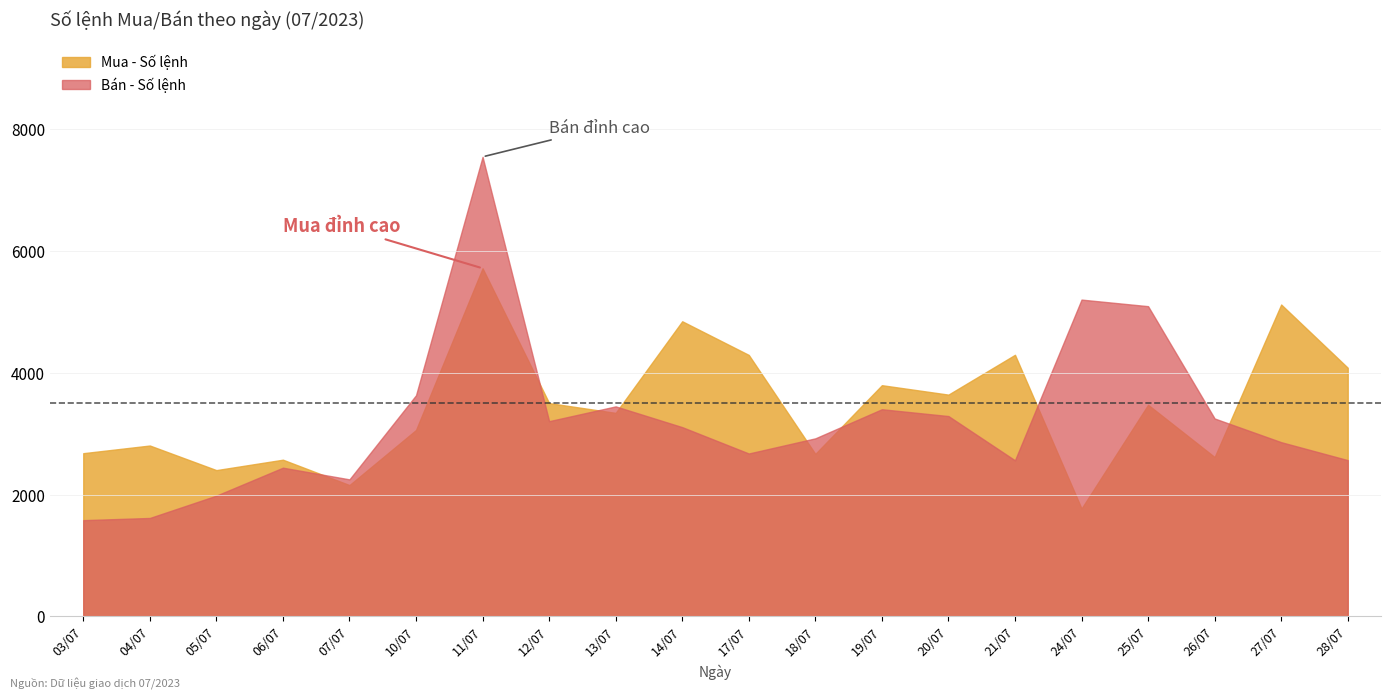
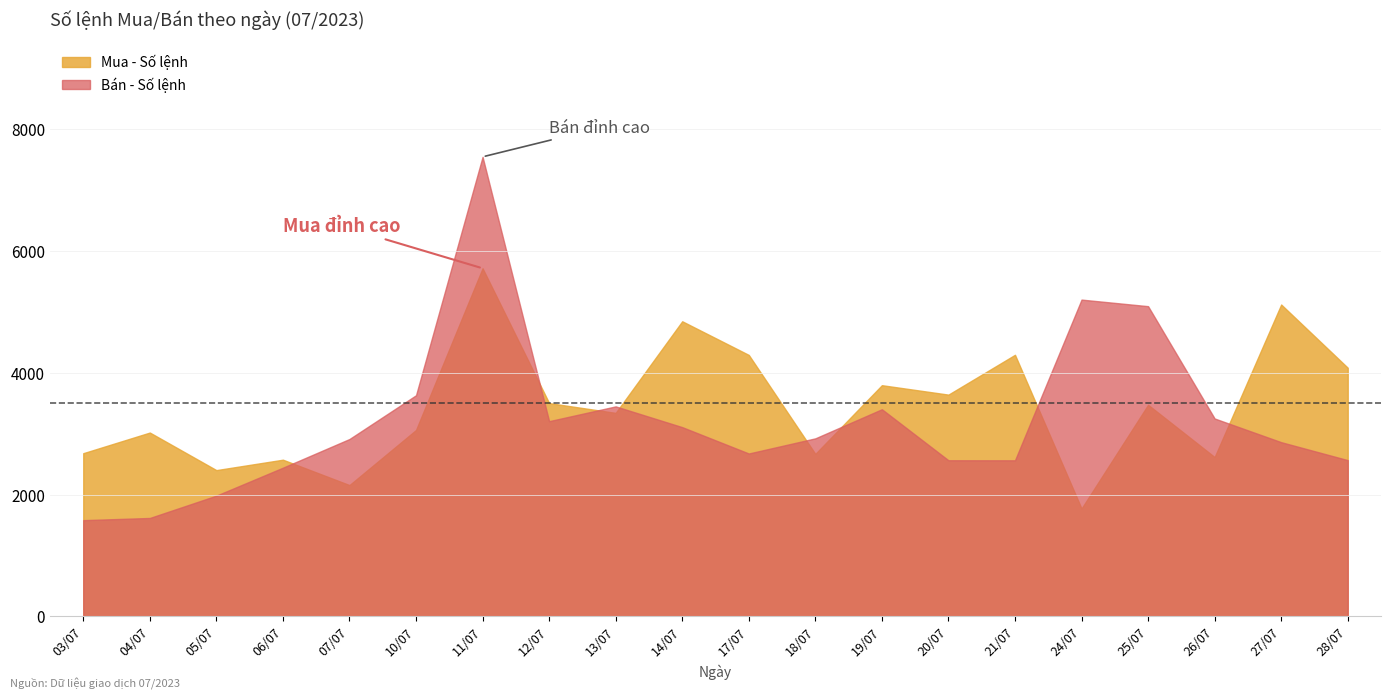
  {
    "Mua - Số lệnh": {
      "03/07": 2700,
-     "04/07": 2800,
+     "04/07": 3000,
      "05/07": 2400,
      "06/07": 2600,
      "07/07": 2200,
      "10/07": 3100,
      "11/07": 5700,
      "12/07": 3500,
      "13/07": 3300,
      "14/07": 4800,
      "17/07": 4300,
      "18/07": 2700,
      "19/07": 3800,
      "20/07": 3600,
      "21/07": 4300,
      "24/07": 1800,
      "25/07": 3500,
      "26/07": 2600,
      "27/07": 5100,
      "28/07": 4100
    },
    "Bán - Số lệnh": {
      "03/07": 1600,
      "04/07": 1600,
      "05/07": 2000,
      "06/07": 2400,
-     "07/07": 2300,
+     "07/07": 2900,
      "10/07": 3600,
      "11/07": 7500,
      "12/07": 3200,
      "13/07": 3400,
      "14/07": 3100,
      "17/07": 2700,
      "18/07": 2900,
      "19/07": 3400,
-     "20/07": 3300,
+     "20/07": 2600,
      "21/07": 2600,
      "24/07": 5200,
      "25/07": 5100,
      "26/07": 3300,
      "27/07": 2900,
      "28/07": 2600
    }
  }
